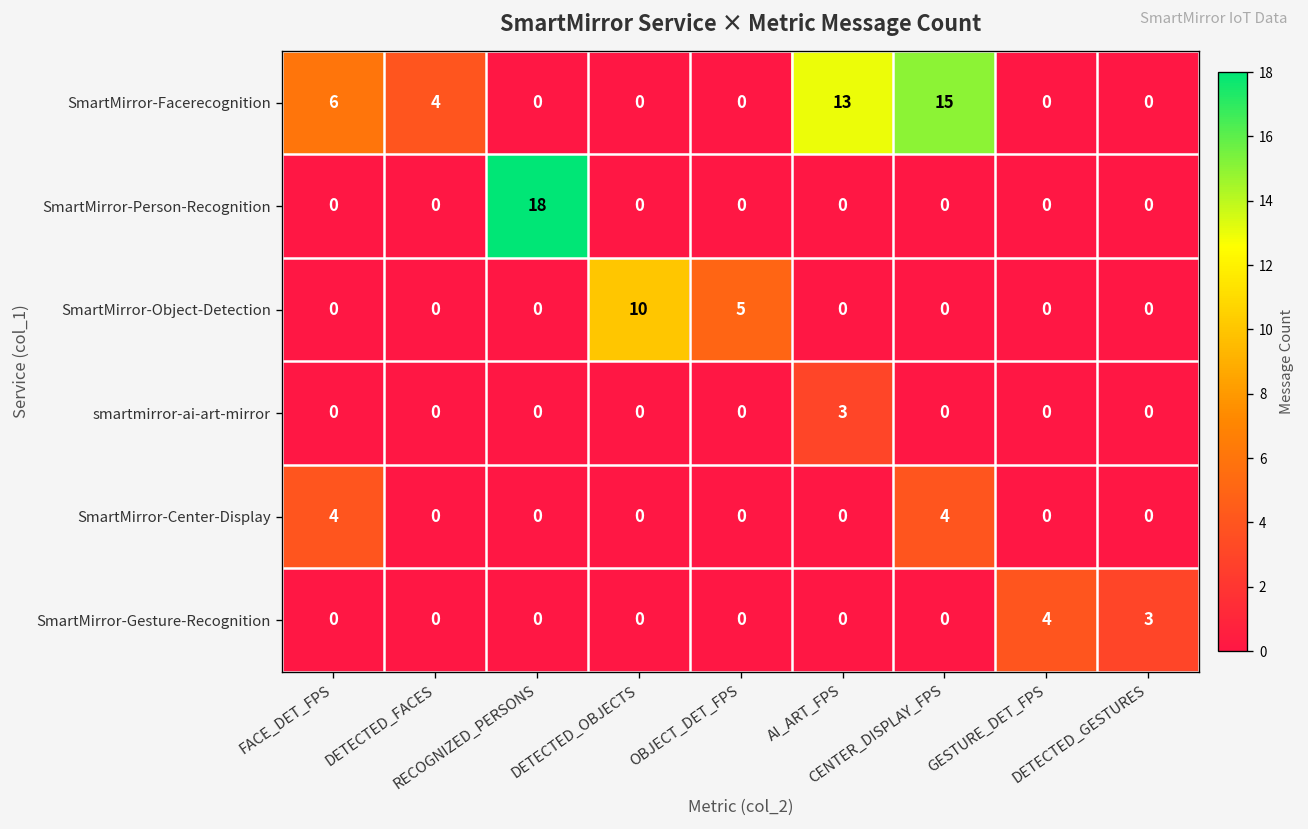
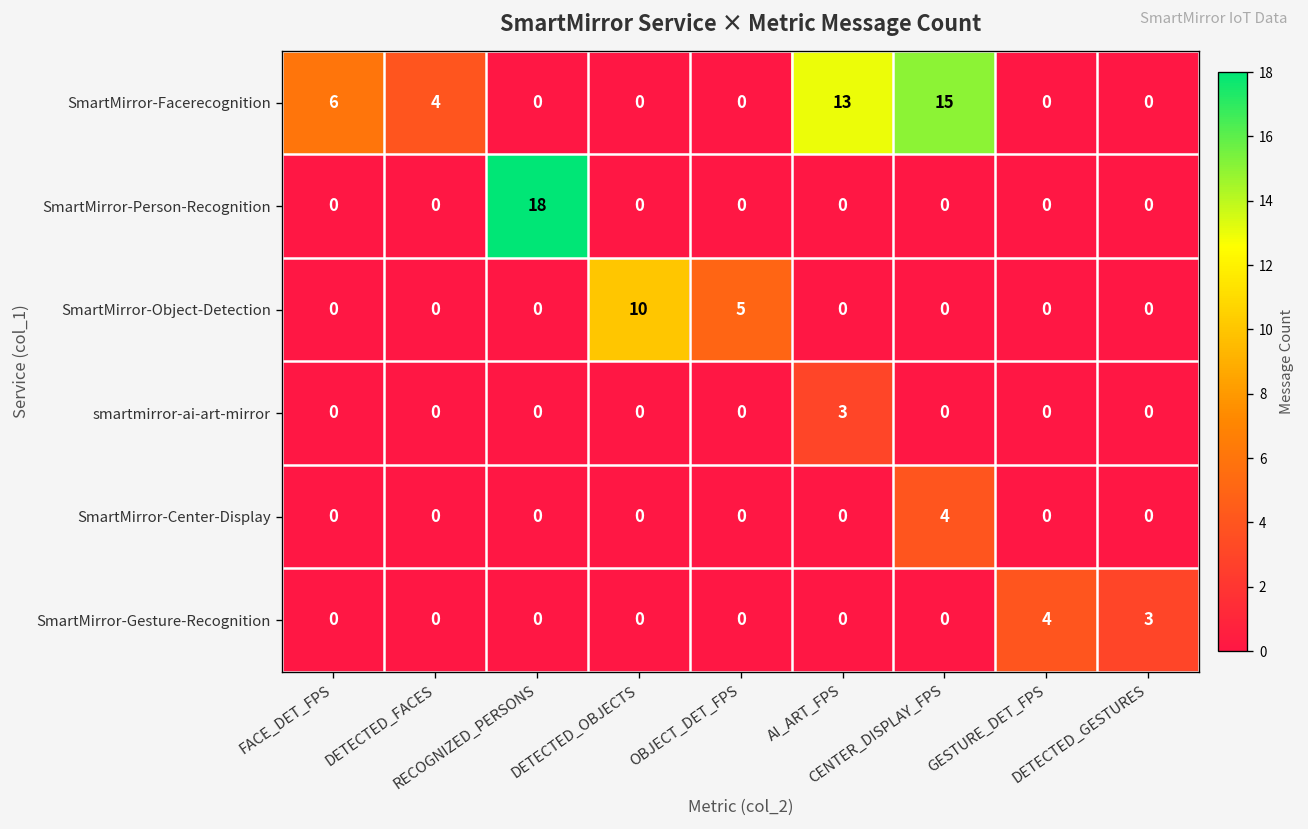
  {
    "SmartMirror-Facerecognition": {
      "FACE_DET_FPS": 6,
      "DETECTED_FACES": 4,
      "RECOGNIZED_PERSONS": 0,
      "DETECTED_OBJECTS": 0,
      "OBJECT_DET_FPS": 0,
      "AI_ART_FPS": 13,
      "CENTER_DISPLAY_FPS": 15,
      "GESTURE_DET_FPS": 0,
      "DETECTED_GESTURES": 0
    },
    "SmartMirror-Person-Recognition": {
      "FACE_DET_FPS": 0,
      "DETECTED_FACES": 0,
      "RECOGNIZED_PERSONS": 18,
      "DETECTED_OBJECTS": 0,
      "OBJECT_DET_FPS": 0,
      "AI_ART_FPS": 0,
      "CENTER_DISPLAY_FPS": 0,
      "GESTURE_DET_FPS": 0,
      "DETECTED_GESTURES": 0
    },
    "SmartMirror-Object-Detection": {
      "FACE_DET_FPS": 0,
      "DETECTED_FACES": 0,
      "RECOGNIZED_PERSONS": 0,
      "DETECTED_OBJECTS": 10,
      "OBJECT_DET_FPS": 5,
      "AI_ART_FPS": 0,
      "CENTER_DISPLAY_FPS": 0,
      "GESTURE_DET_FPS": 0,
      "DETECTED_GESTURES": 0
    },
    "smartmirror-ai-art-mirror": {
      "FACE_DET_FPS": 0,
      "DETECTED_FACES": 0,
      "RECOGNIZED_PERSONS": 0,
      "DETECTED_OBJECTS": 0,
      "OBJECT_DET_FPS": 0,
      "AI_ART_FPS": 3,
      "CENTER_DISPLAY_FPS": 0,
      "GESTURE_DET_FPS": 0,
      "DETECTED_GESTURES": 0
    },
    "SmartMirror-Center-Display": {
-     "FACE_DET_FPS": 4,
+     "FACE_DET_FPS": 0,
      "DETECTED_FACES": 0,
      "RECOGNIZED_PERSONS": 0,
      "DETECTED_OBJECTS": 0,
      "OBJECT_DET_FPS": 0,
      "AI_ART_FPS": 0,
      "CENTER_DISPLAY_FPS": 4,
      "GESTURE_DET_FPS": 0,
      "DETECTED_GESTURES": 0
    },
    "SmartMirror-Gesture-Recognition": {
      "FACE_DET_FPS": 0,
      "DETECTED_FACES": 0,
      "RECOGNIZED_PERSONS": 0,
      "DETECTED_OBJECTS": 0,
      "OBJECT_DET_FPS": 0,
      "AI_ART_FPS": 0,
      "CENTER_DISPLAY_FPS": 0,
      "GESTURE_DET_FPS": 4,
      "DETECTED_GESTURES": 3
    }
  }
